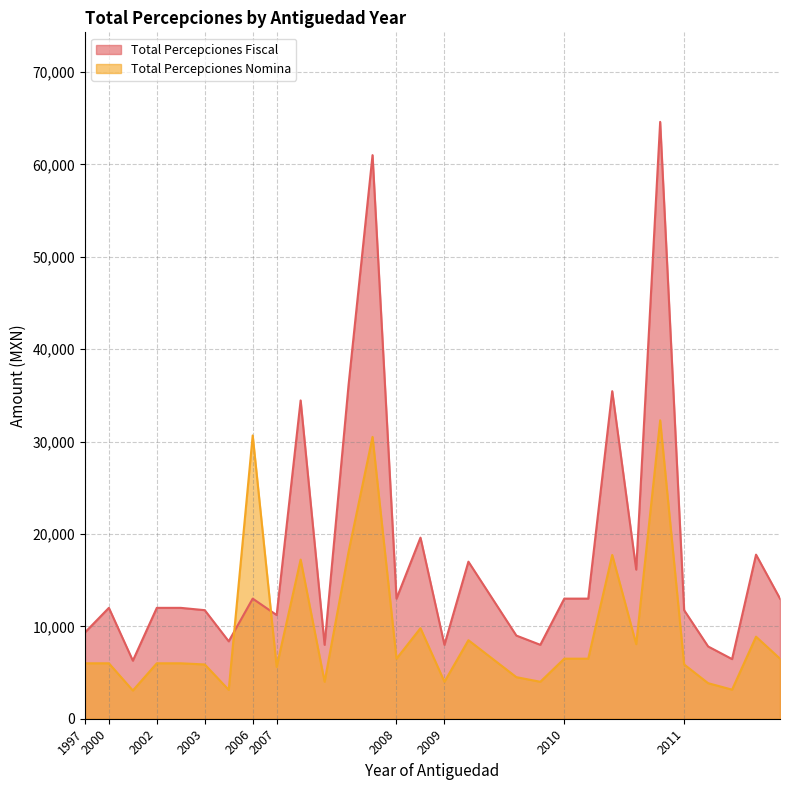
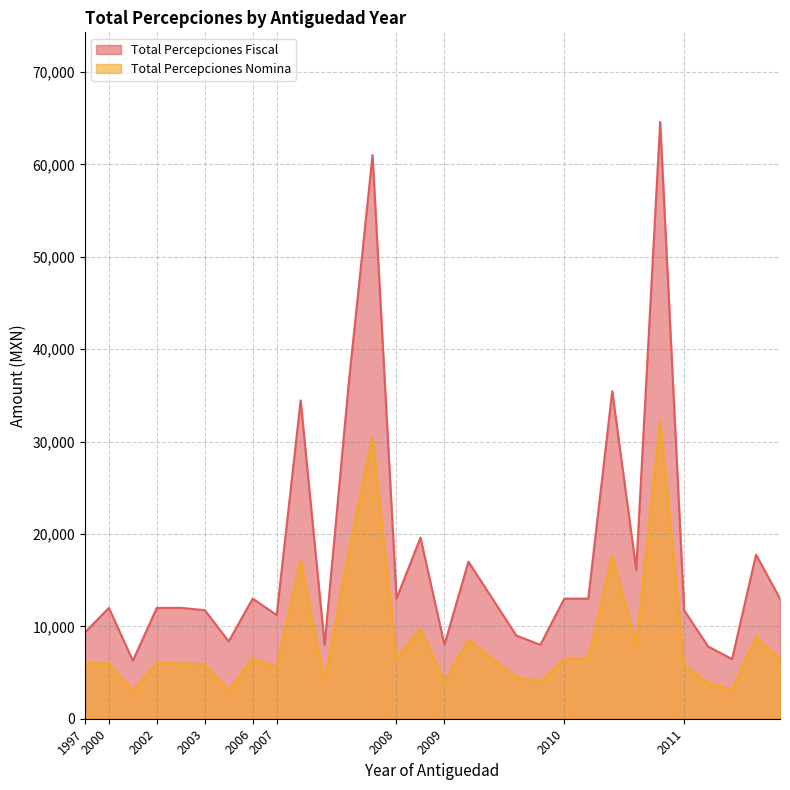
  {
    "Total Percepciones Fiscal": {
      "1997": "9,000",
      "2006": "13,000"
    },
    "Total Percepciones Nomina": {
      "1997": "6,000",
-     "2006": "31,000"
+     "2006": "7,000"
    }
  }
